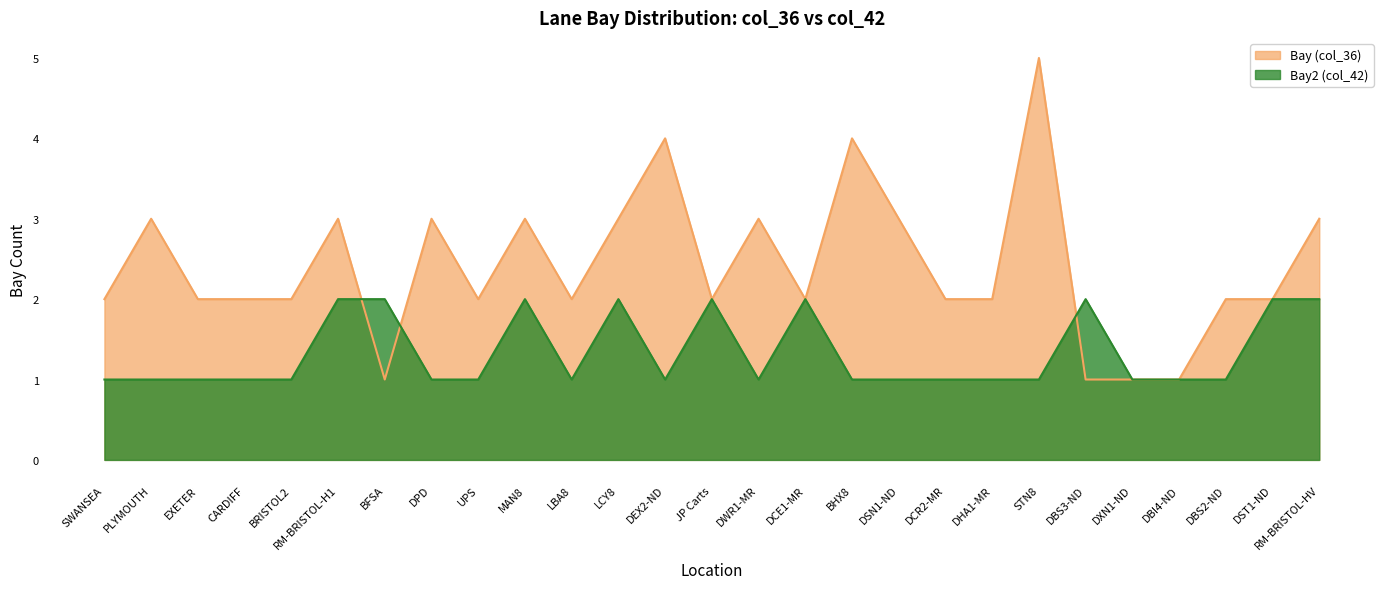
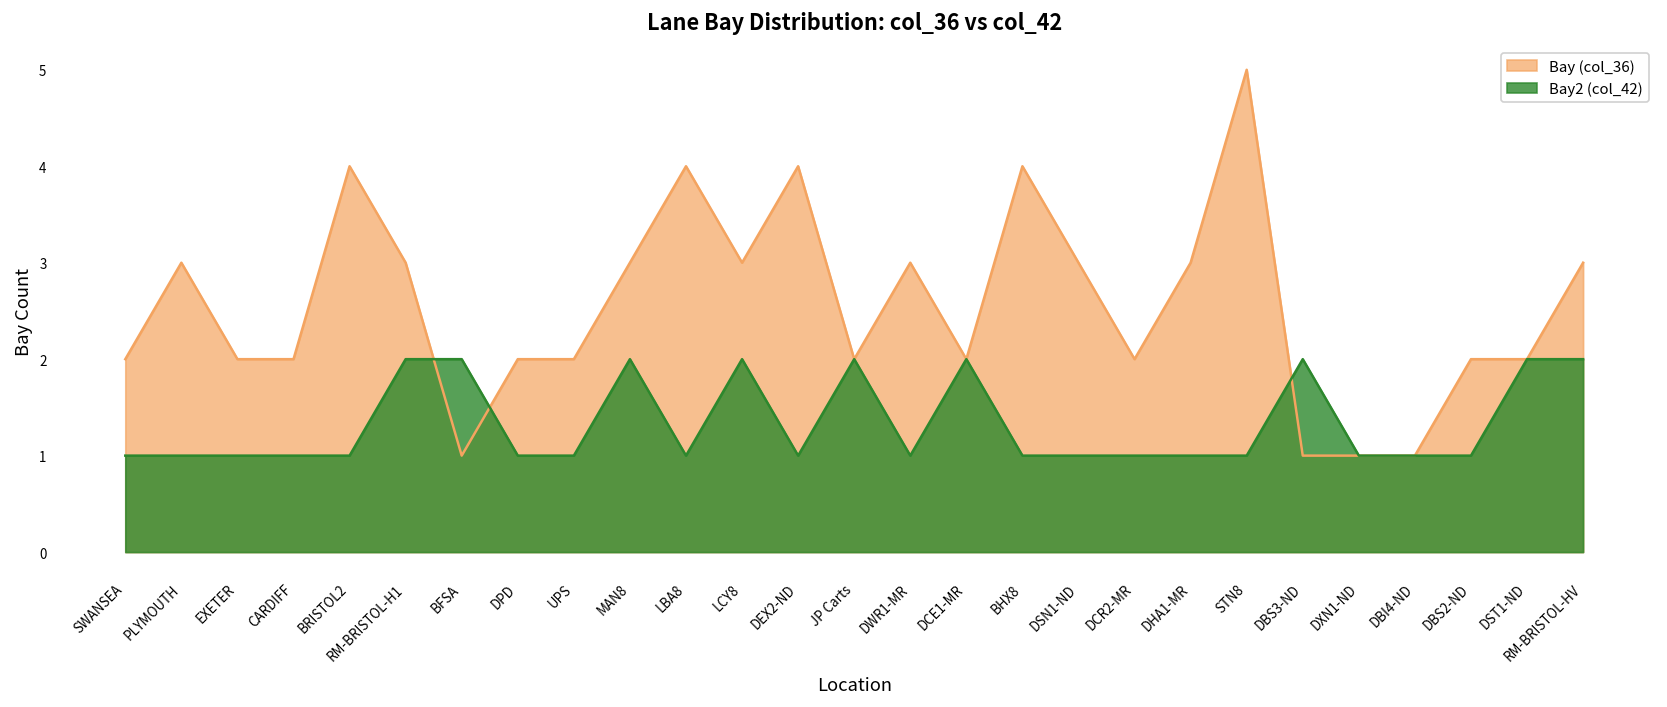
  {
    "Bay (col_36)": {
      "SWANSEA": 2,
      "PLYMOUTH": 3,
      "EXETER": 2,
      "CARDIFF": 2,
-     "BRISTOL2": 2,
+     "BRISTOL2": 4,
      "RM-BRISTOL-H1": 3,
      "BFSA": 1,
-     "DPD": 3,
+     "DPD": 2,
      "UPS": 2,
      "MAN8": 3,
-     "LBA8": 2,
+     "LBA8": 4,
      "LCY8": 3,
      "DEX2-ND": 4,
      "DWR1-MR": 3,
      "BHX8": 4,
      "DSN1-ND": 3,
      "DCR2-MR": 2,
-     "DHA1-MR": 2,
+     "DHA1-MR": 3,
      "STN8": 5,
      "DBS3-ND": 1,
      "DBS2-ND": 2,
      "RM-BRISTOL-HV": 3
    },
    "Bay2 (col_42)": {
      "SWANSEA": 1,
      "PLYMOUTH": 1,
      "EXETER": 1,
      "CARDIFF": 1,
      "BRISTOL2": 1,
      "RM-BRISTOL-H1": 2,
      "BFSA": 2,
      "DPD": 1,
      "UPS": 1,
      "MAN8": 2,
      "LBA8": 1,
      "LCY8": 2,
      "DEX2-ND": 1,
      "DWR1-MR": 1,
      "BHX8": 1,
      "DSN1-ND": 1,
      "DCR2-MR": 1,
      "DHA1-MR": 1,
      "STN8": 1,
      "DBS3-ND": 2,
      "DBS2-ND": 1,
      "RM-BRISTOL-HV": 2
    }
  }
